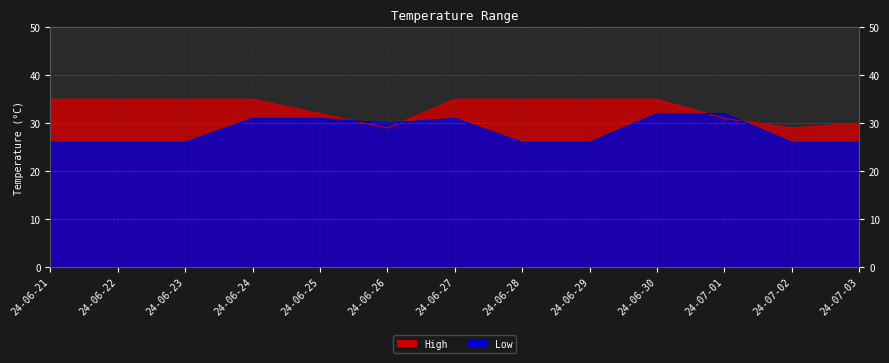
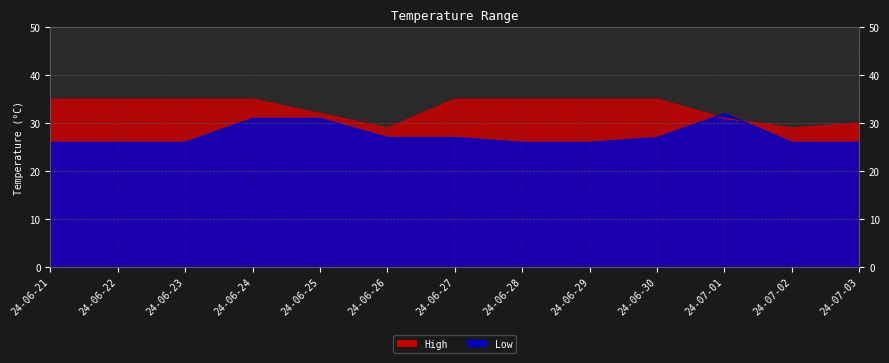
  {
    "High": {
      "24-06-21": 35,
      "24-06-22": 35,
      "24-06-23": 35,
      "24-06-24": 35,
      "24-06-25": 32,
      "24-06-26": 29,
      "24-06-27": 35,
      "24-06-28": 35,
      "24-06-29": 35,
      "24-06-30": 35,
      "24-07-01": 31,
      "24-07-02": 29,
      "24-07-03": 30
    },
    "Low": {
      "24-06-21": 26,
      "24-06-22": 26,
      "24-06-23": 26,
      "24-06-24": 31,
      "24-06-25": 31,
-     "24-06-26": 30,
-     "24-06-27": 31,
+     "24-06-26": 27,
+     "24-06-27": 27,
      "24-06-28": 26,
      "24-06-29": 26,
-     "24-06-30": 32,
+     "24-06-30": 27,
      "24-07-01": 32,
      "24-07-02": 26,
      "24-07-03": 26
    }
  }
